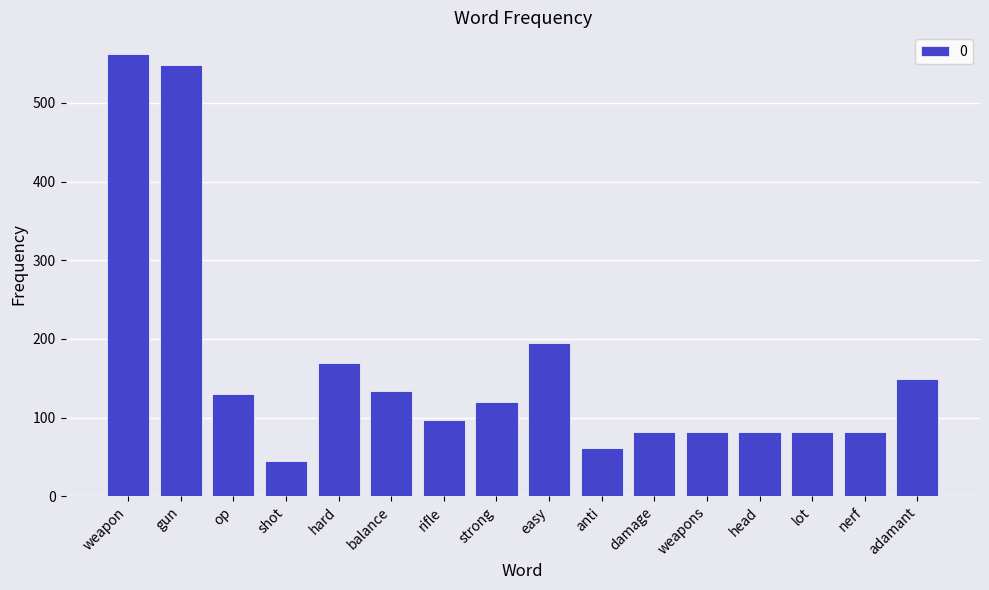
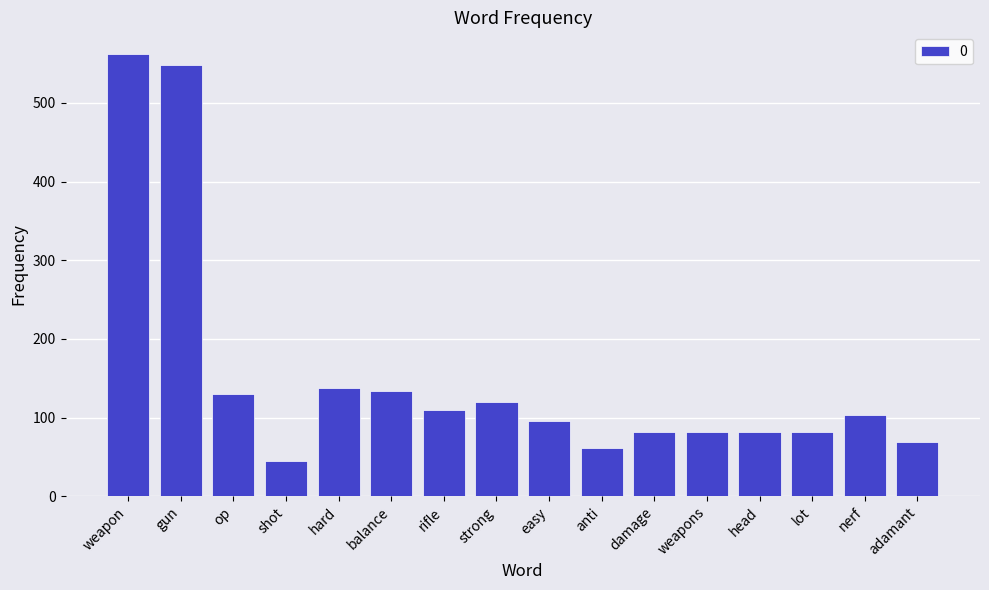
  {
    "weapon": 560,
    "gun": 550,
    "op": 130,
    "shot": 40,
-   "hard": 170,
+   "hard": 140,
    "balance": 130,
-   "rifle": 100,
+   "rifle": 110,
    "strong": 120,
-   "easy": 190,
+   "easy": 100,
    "anti": 60,
    "damage": 80,
    "weapons": 80,
    "head": 80,
    "lot": 80,
-   "nerf": 80,
-   "adamant": 150
+   "nerf": 100,
+   "adamant": 70
  }
